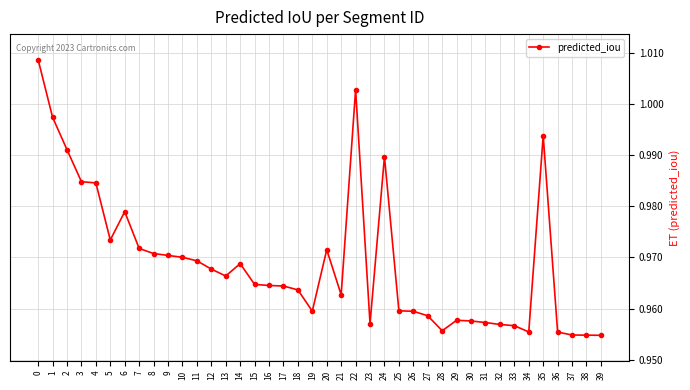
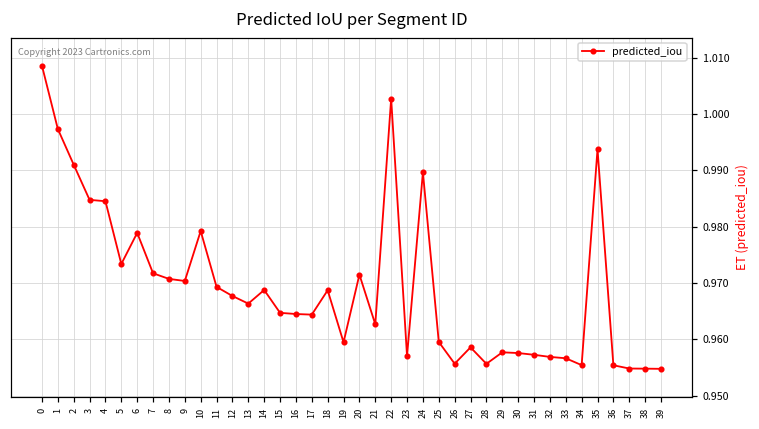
  {
    "1": 0.997,
    "2": 0.991,
    "3": 0.985,
    "4": 0.985,
    "5": 0.973,
    "6": 0.979,
    "7": 0.972,
    "8": 0.971,
    "9": 0.970,
-   "10": 0.970,
+   "10": 0.979,
    "11": 0.969,
    "12": 0.968,
    "13": 0.966,
    "14": 0.969,
    "15": 0.965,
    "16": 0.965,
    "17": 0.964,
-   "18": 0.964,
+   "18": 0.969,
    "19": 0.959,
    "20": 0.971,
    "21": 0.963,
    "22": 1.003,
    "23": 0.957,
    "24": 0.990,
    "25": 0.960,
-   "26": 0.959,
+   "26": 0.956,
    "27": 0.959,
    "28": 0.956,
    "29": 0.958,
    "30": 0.958,
    "31": 0.957,
    "32": 0.957,
    "33": 0.957,
    "34": 0.955,
    "35": 0.994,
    "36": 0.955,
    "37": 0.955,
    "38": 0.955,
    "39": 0.955
  }
